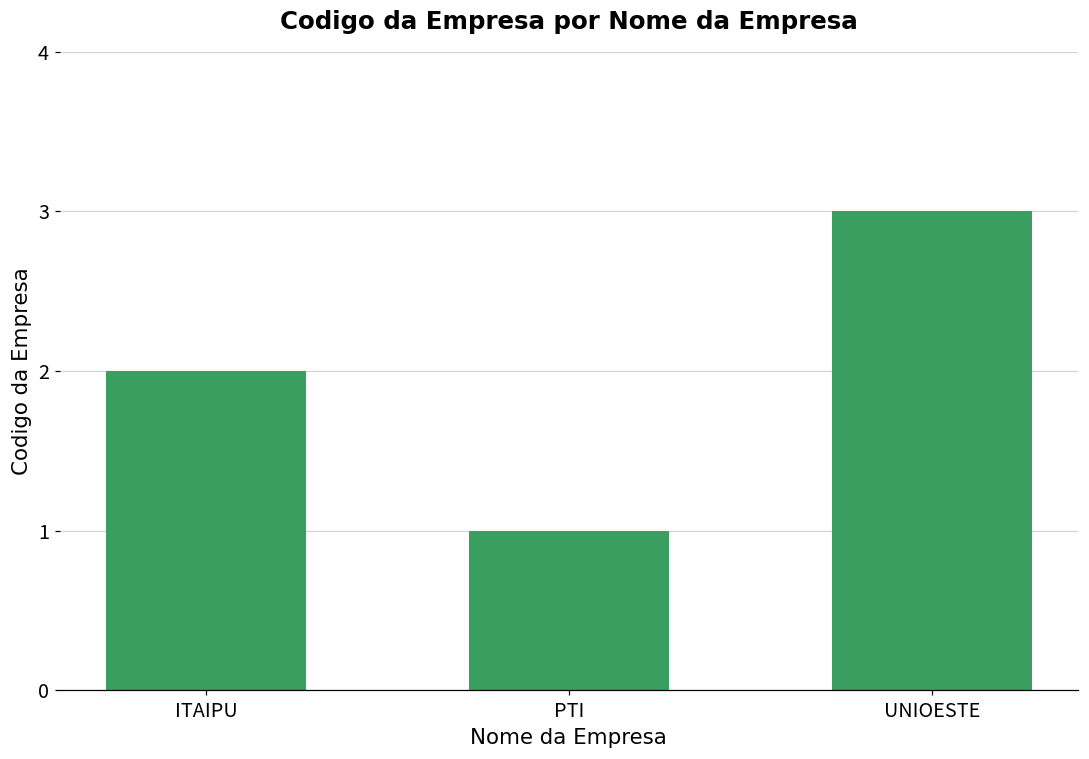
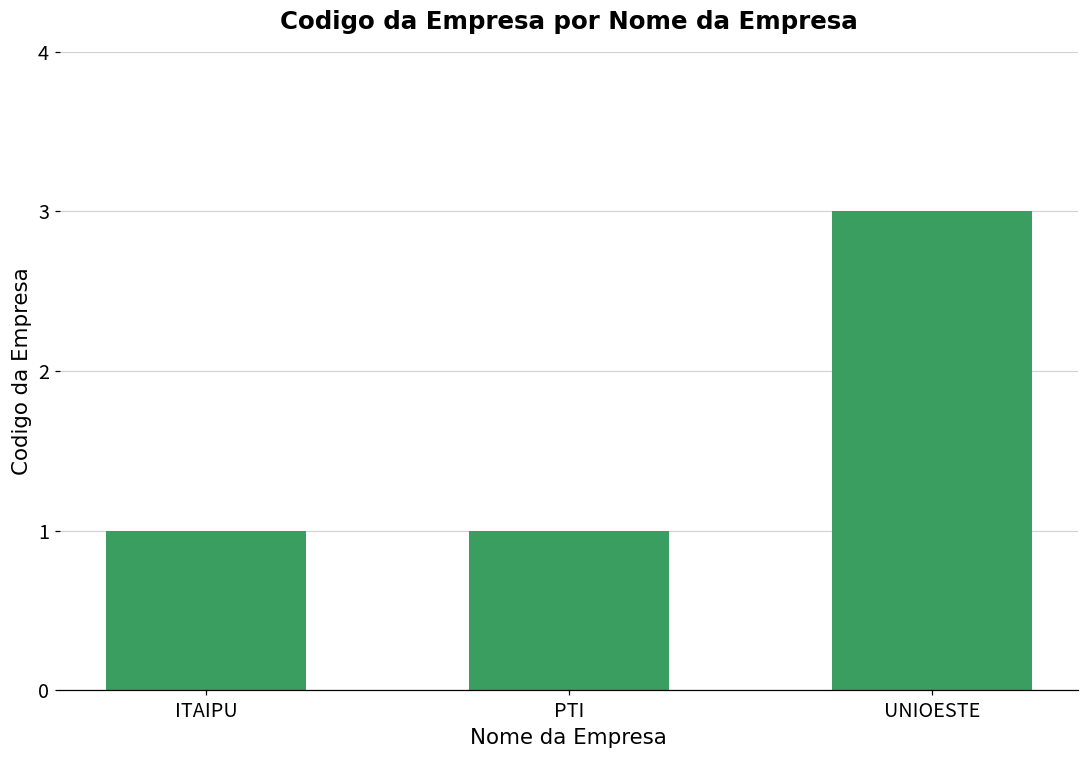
  {
-   "ITAIPU": 2,
+   "ITAIPU": 1,
    "PTI": 1,
    "UNIOESTE": 3
  }
